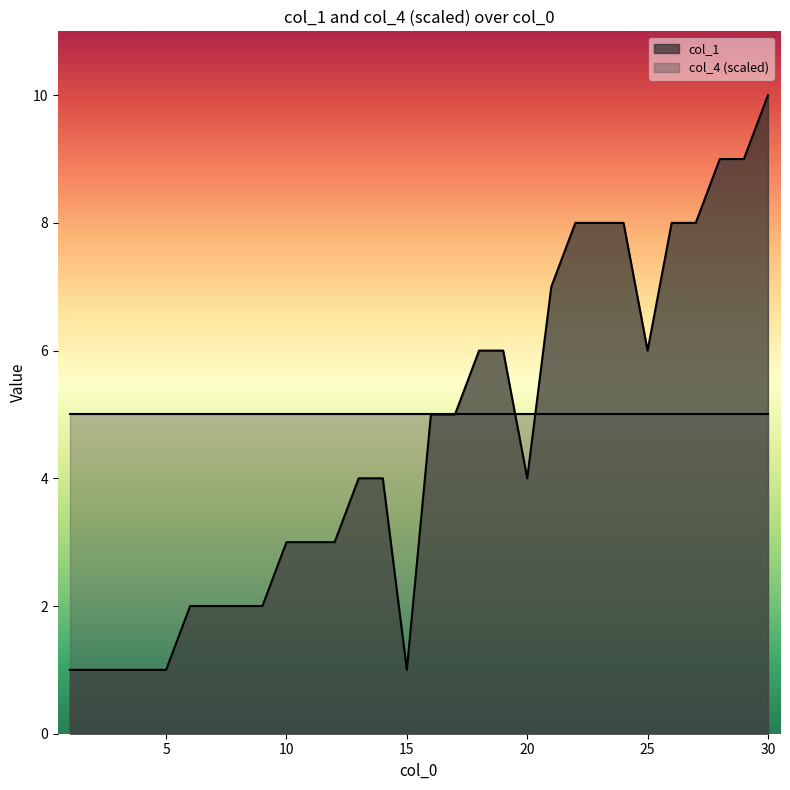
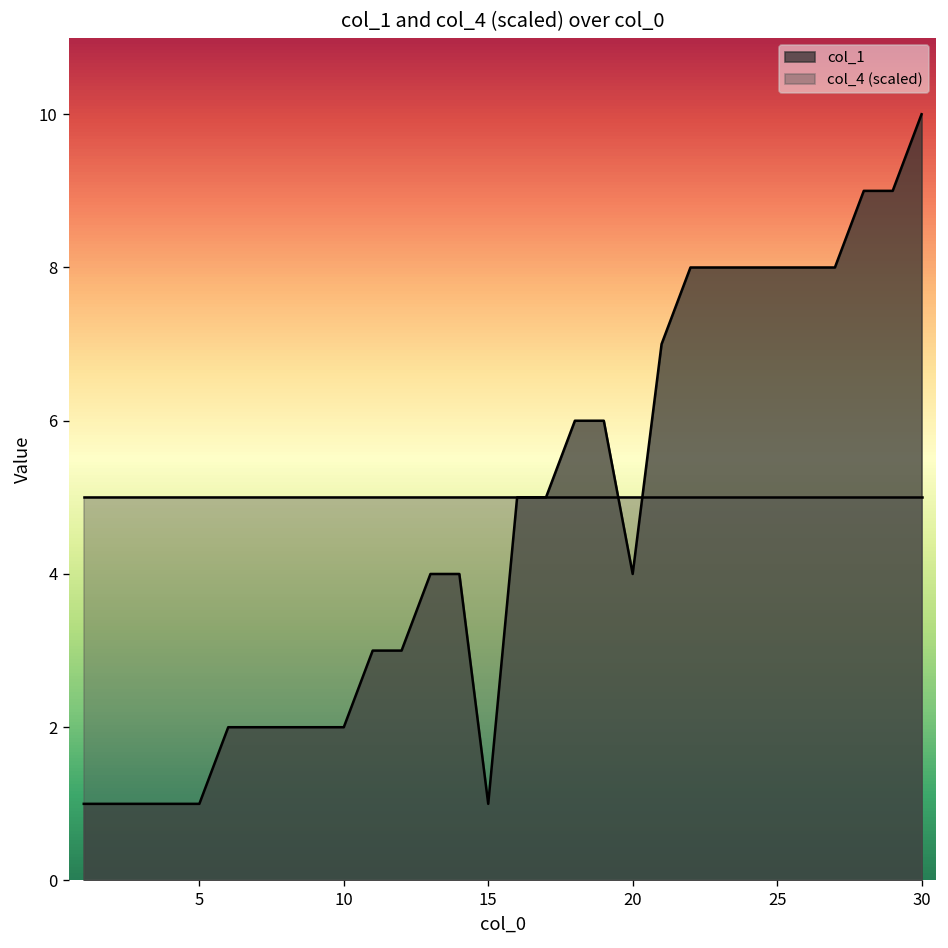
  {
    "col_1": {
      "5": 1,
-     "10": 3,
+     "10": 2,
      "15": 1,
      "20": 4,
-     "25": 6,
+     "25": 8,
      "30": 10
    },
    "col_4 (scaled)": {
      "5": 5,
      "10": 5,
      "15": 5,
      "20": 5,
      "25": 5,
      "30": 5
    }
  }
